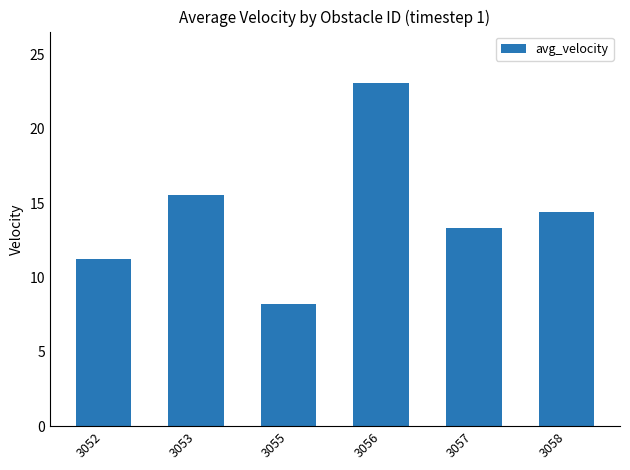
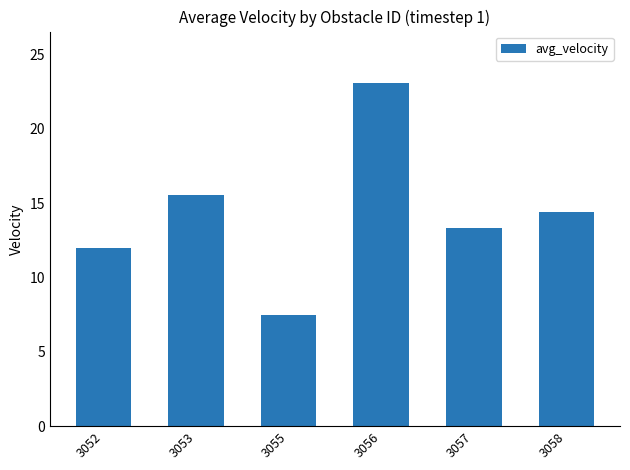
  {
-   "3052": 11.3,
+   "3052": 11.9,
    "3053": 15.6,
-   "3055": 8.2,
+   "3055": 7.5,
    "3056": 23.1,
    "3057": 13.4,
    "3058": 14.4
  }
